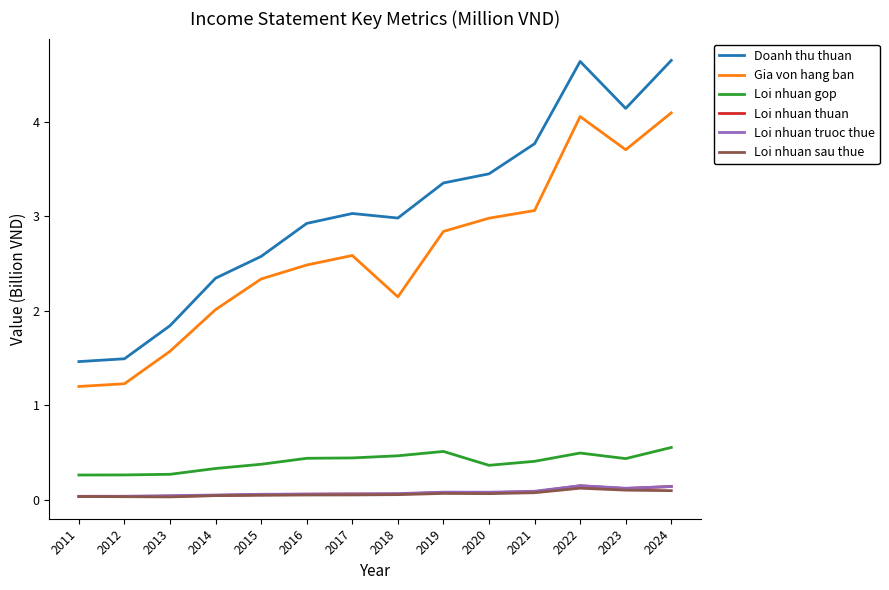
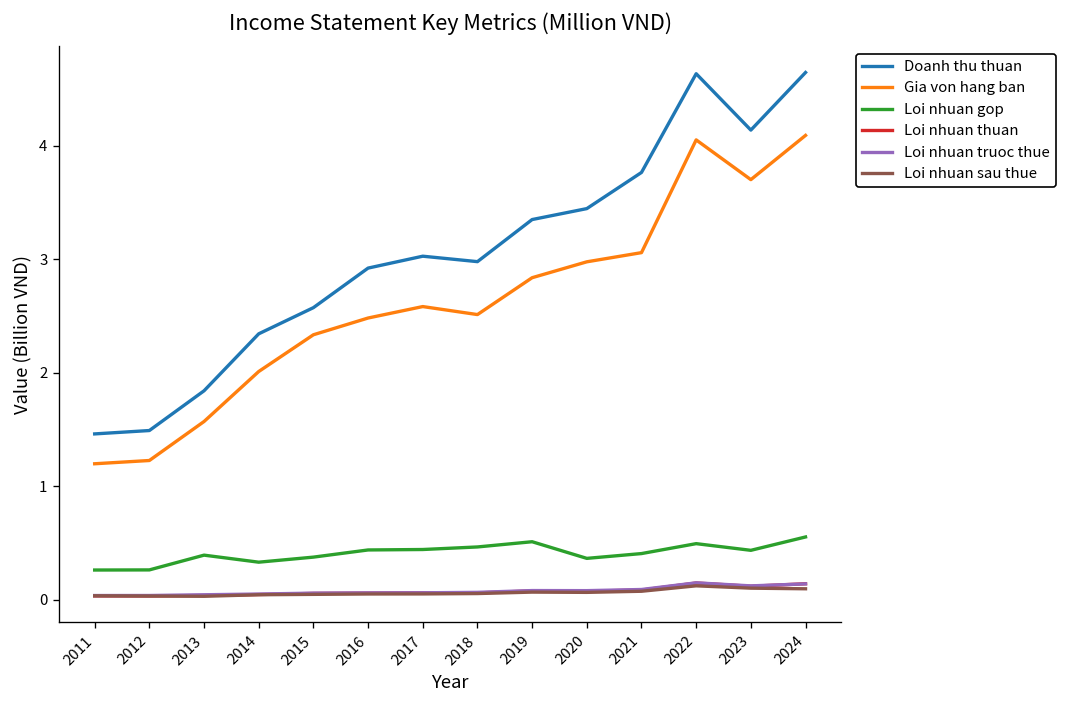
  {
    "Doanh thu thuan": {
      "2011": 1.5,
      "2012": 1.5,
      "2013": 1.8,
      "2014": 2.3,
      "2015": 2.6,
      "2016": 2.9,
      "2017": 3.0,
      "2018": 3.0,
      "2019": 3.4,
      "2020": 3.4,
      "2021": 3.8,
      "2022": 4.6,
      "2023": 4.1,
      "2024": 4.6
    },
    "Gia von hang ban": {
      "2011": 1.2,
      "2012": 1.2,
      "2013": 1.6,
      "2014": 2.0,
      "2015": 2.3,
      "2016": 2.5,
      "2017": 2.6,
-     "2018": 2.1,
+     "2018": 2.5,
      "2019": 2.8,
      "2020": 3.0,
      "2021": 3.1,
      "2022": 4.1,
      "2023": 3.7,
      "2024": 4.1
    },
    "Loi nhuan gop": {
      "2011": 0.3,
      "2012": 0.3,
-     "2013": 0.3,
+     "2013": 0.4,
      "2014": 0.3,
      "2015": 0.4,
      "2016": 0.4,
      "2017": 0.4,
      "2018": 0.5,
      "2019": 0.5,
      "2020": 0.4,
      "2021": 0.4,
      "2022": 0.5,
      "2023": 0.4,
      "2024": 0.6
    },
    "Loi nhuan sau thue": {
      "2024": 0.1
    }
  }
